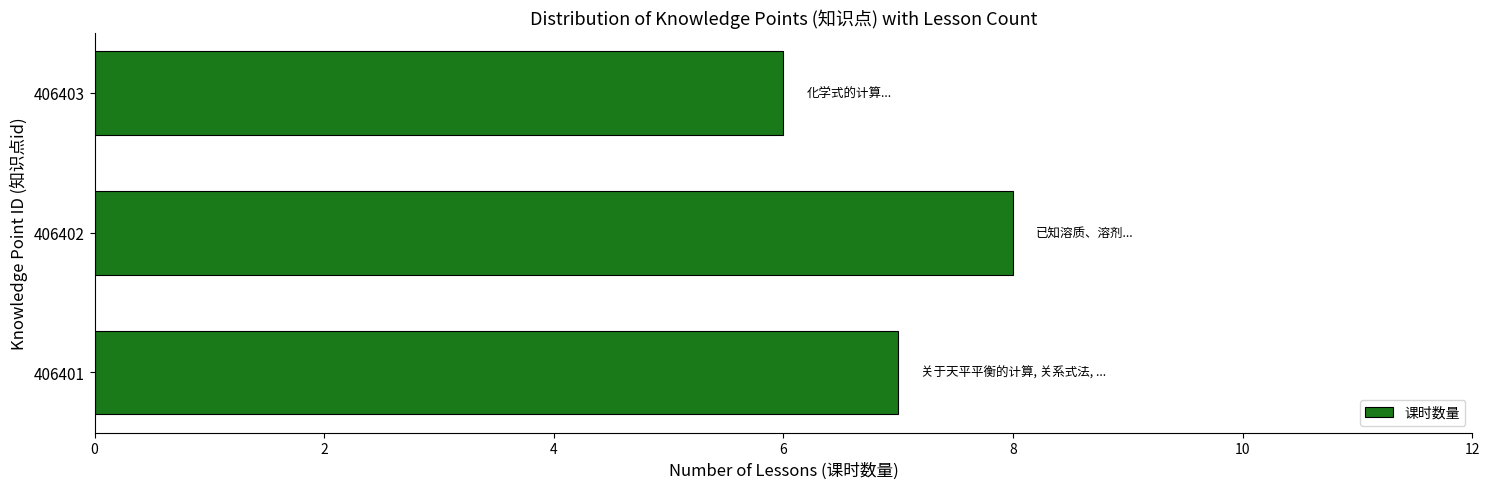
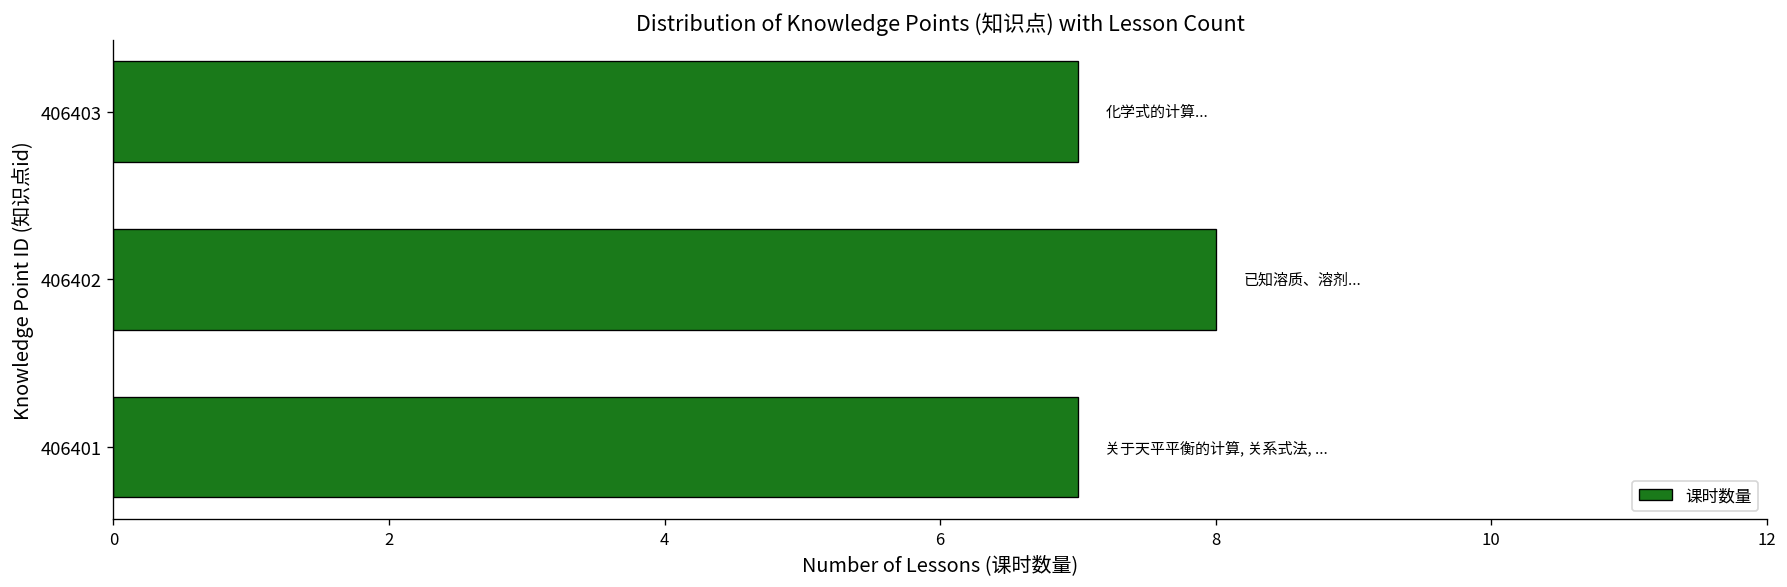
  {
-   "406403": 6,
+   "406403": 7,
    "406402": 8,
    "406401": 7
  }
